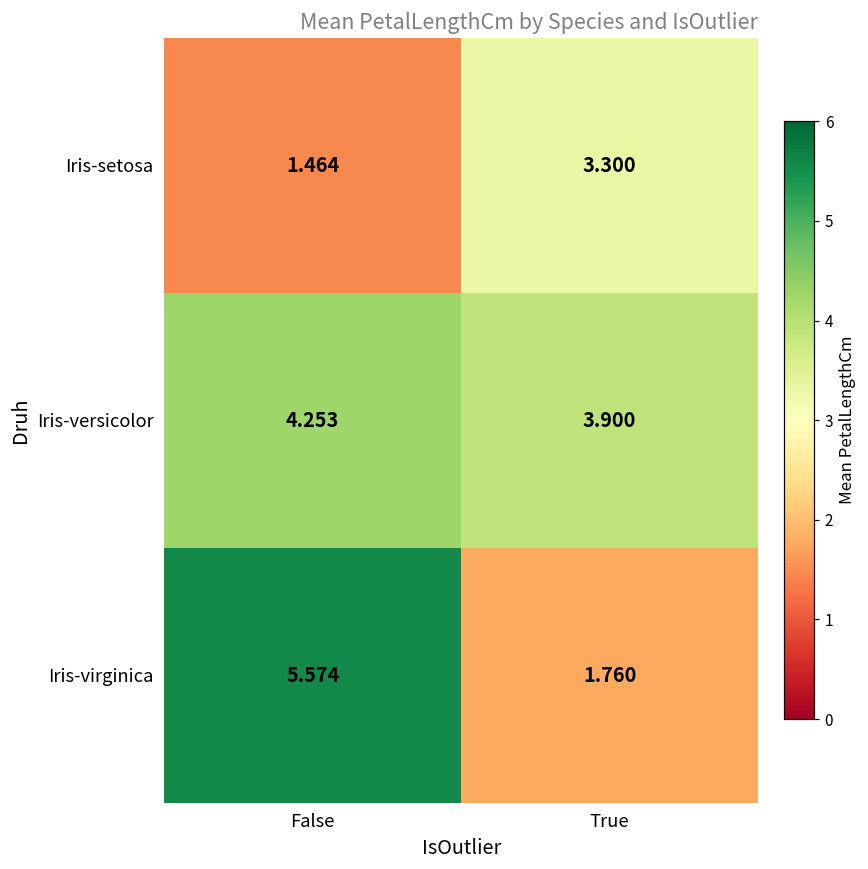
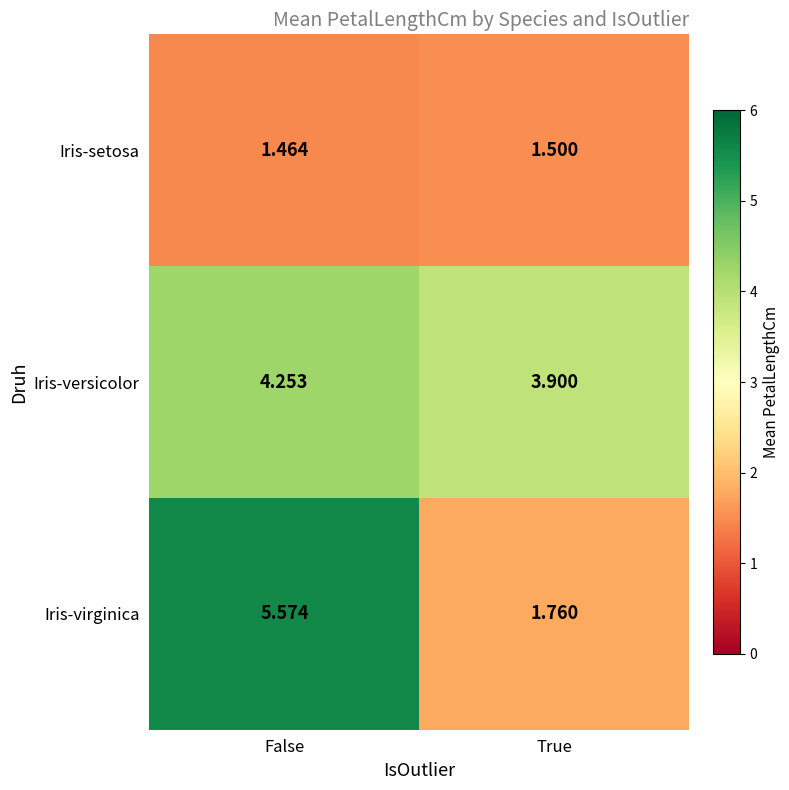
  {
    "Iris-setosa": {
      "False": 1.464,
-     "True": 3.300
+     "True": 1.500
    },
    "Iris-versicolor": {
      "False": 4.253,
      "True": 3.900
    },
    "Iris-virginica": {
      "False": 5.574,
      "True": 1.760
    }
  }
